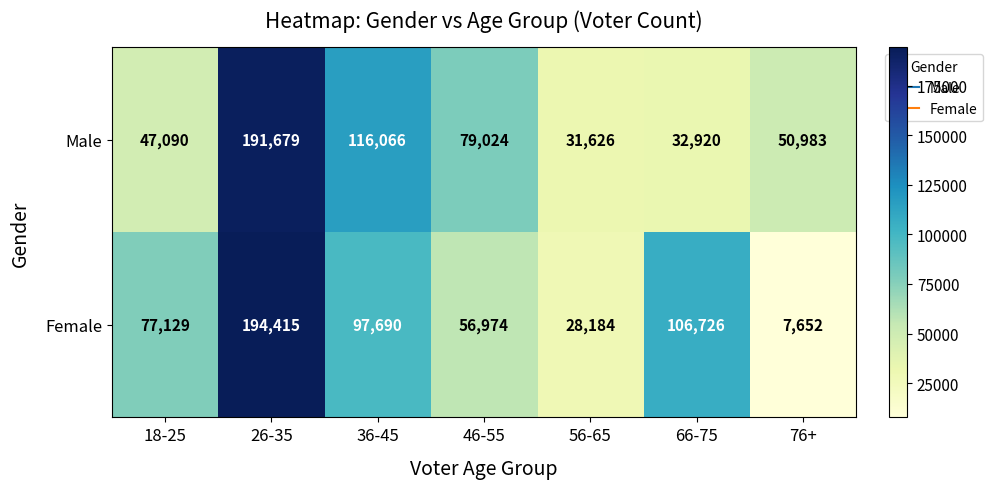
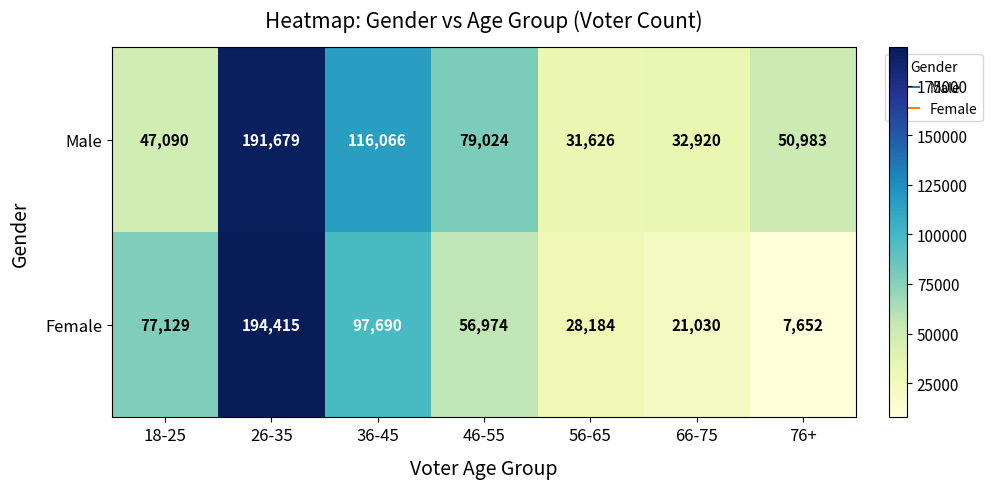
  {
    "Male": {
      "18-25": "47,090",
      "26-35": "191,679",
      "36-45": "116,066",
      "46-55": "79,024",
      "56-65": "31,626",
      "66-75": "32,920",
      "76+": "50,983"
    },
    "Female": {
      "18-25": "77,129",
      "26-35": "194,415",
      "36-45": "97,690",
      "46-55": "56,974",
      "56-65": "28,184",
-     "66-75": "106,726",
+     "66-75": "21,030",
      "76+": "7,652"
    }
  }
